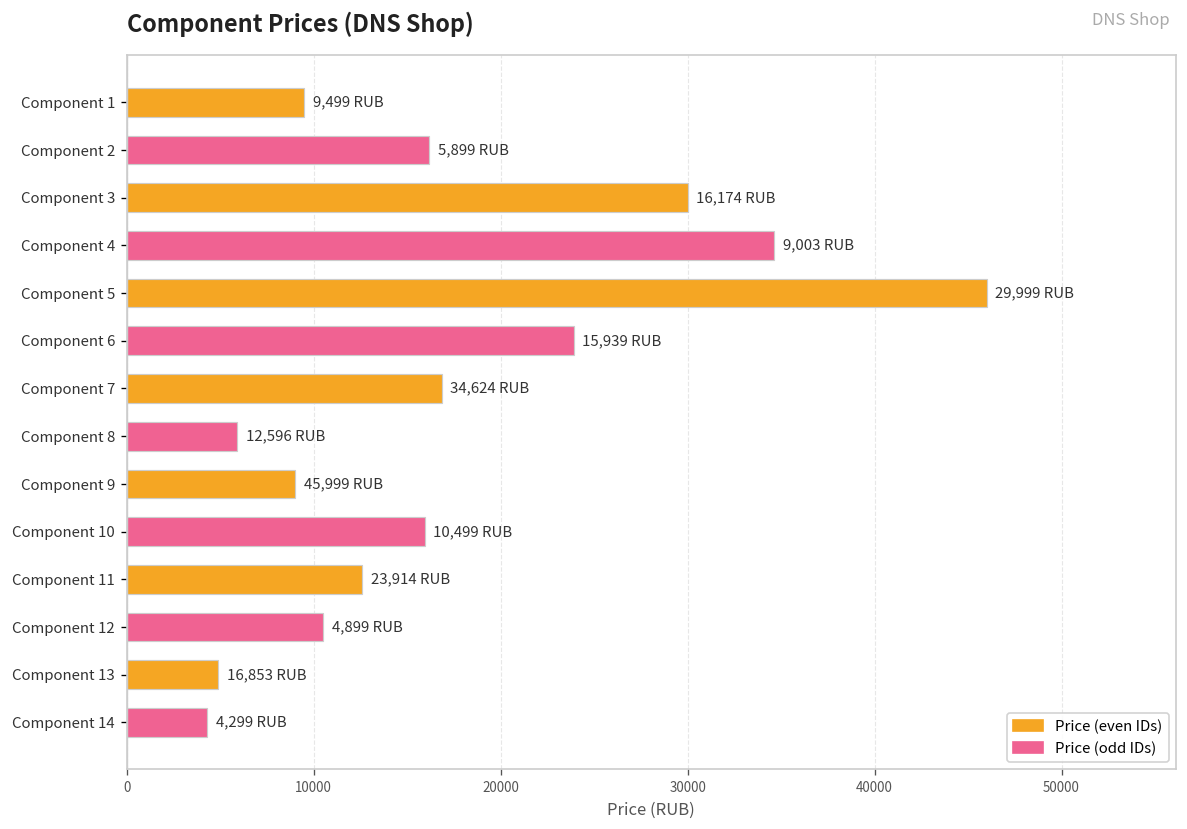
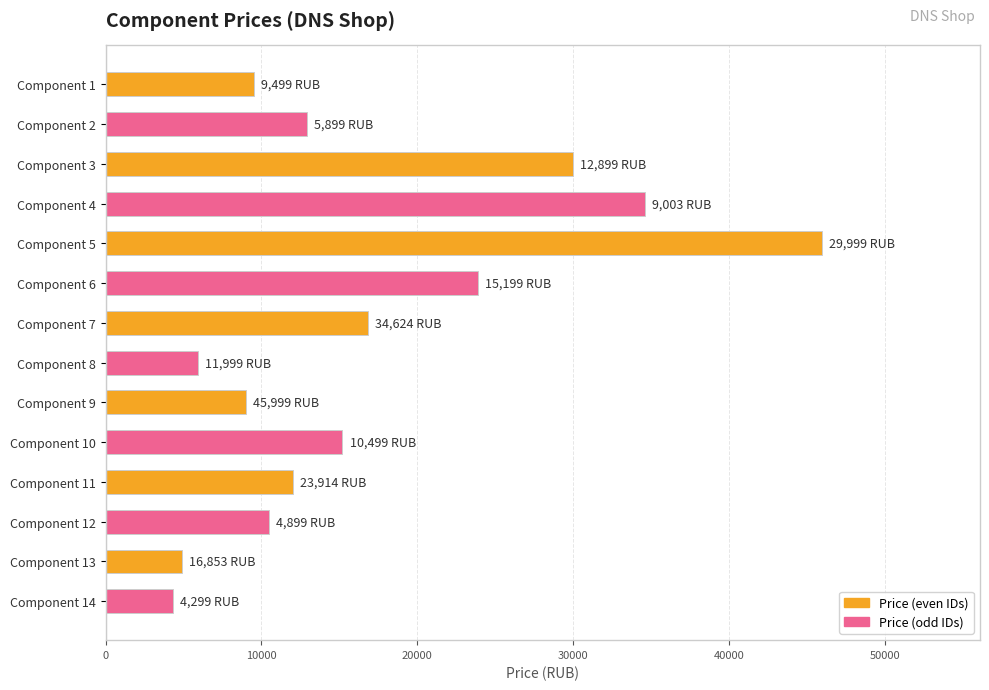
  {
    "Price (even IDs)": {
      "Component 1": "9,499",
-     "Component 11": "12,596"
+     "Component 11": "11,999"
    },
    "Price (odd IDs)": {
-     "Component 2": "16,174",
-     "Component 10": "15,939",
+     "Component 2": "12,899",
+     "Component 10": "15,199",
      "Component 14": "4,299"
    }
  }
